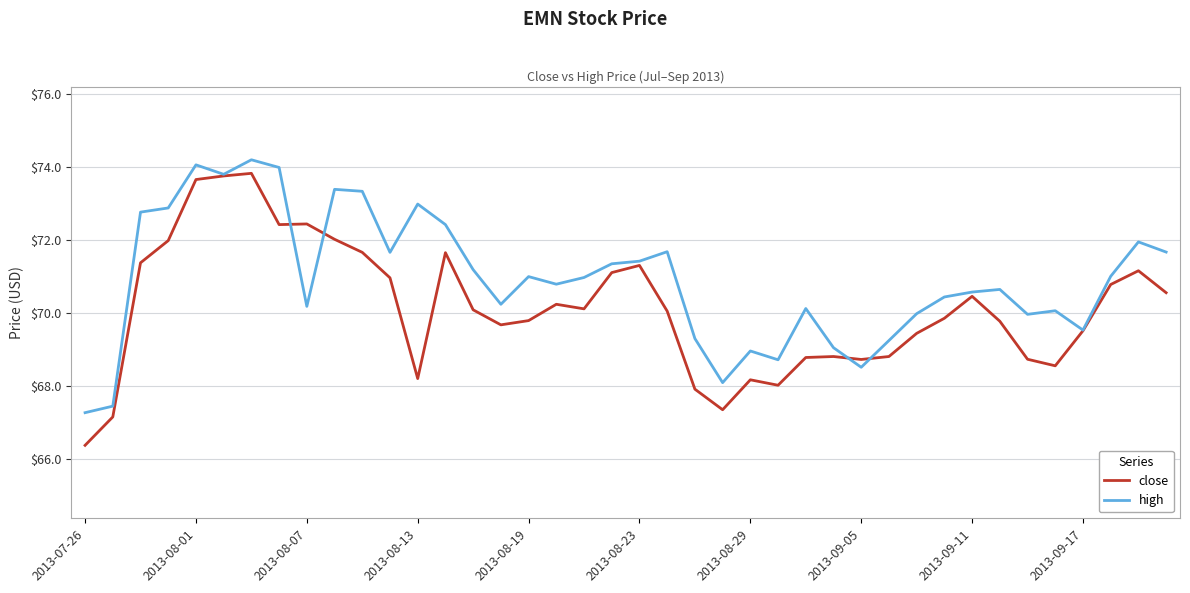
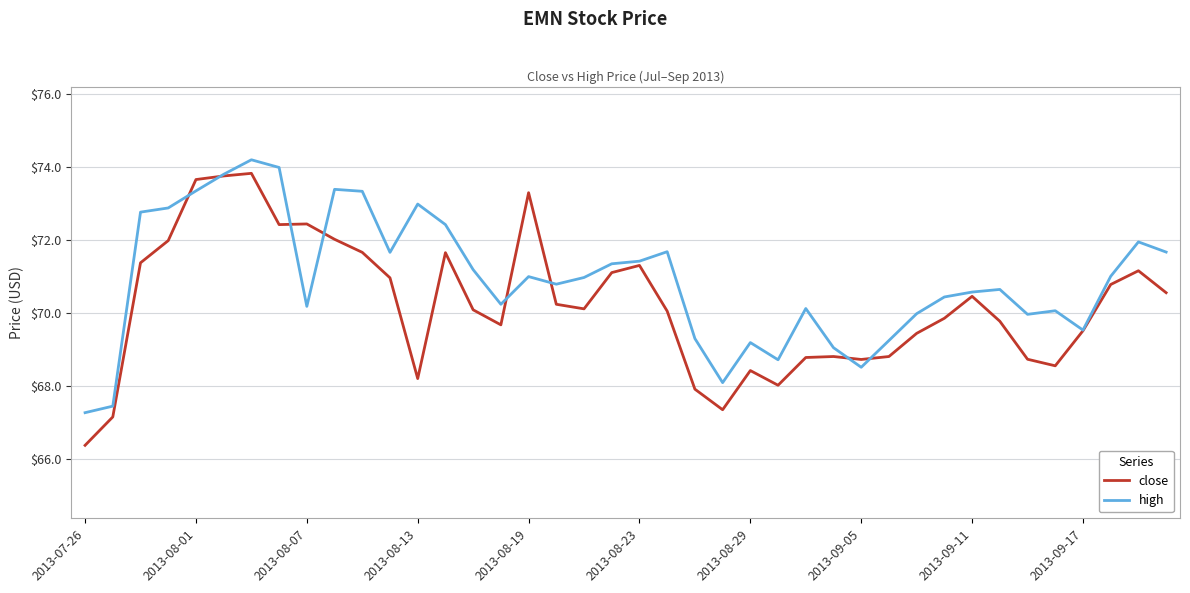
  {
    "close": {
      "2013-07-26": "$66.4",
      "2013-08-01": "$73.7",
      "2013-08-07": "$72.4",
      "2013-08-13": "$68.2",
-     "2013-08-19": "$69.8",
+     "2013-08-19": "$73.3",
      "2013-08-23": "$71.3",
-     "2013-08-29": "$68.2",
+     "2013-08-29": "$68.4",
      "2013-09-05": "$68.7",
      "2013-09-11": "$70.5"
    },
    "high": {
      "2013-07-26": "$67.3",
-     "2013-08-01": "$74.1",
+     "2013-08-01": "$73.3",
      "2013-08-07": "$70.2",
      "2013-08-13": "$73.0",
      "2013-08-19": "$71.0",
      "2013-08-23": "$71.4",
-     "2013-08-29": "$69.0",
+     "2013-08-29": "$69.2",
      "2013-09-05": "$68.5",
      "2013-09-11": "$70.6"
    }
  }
